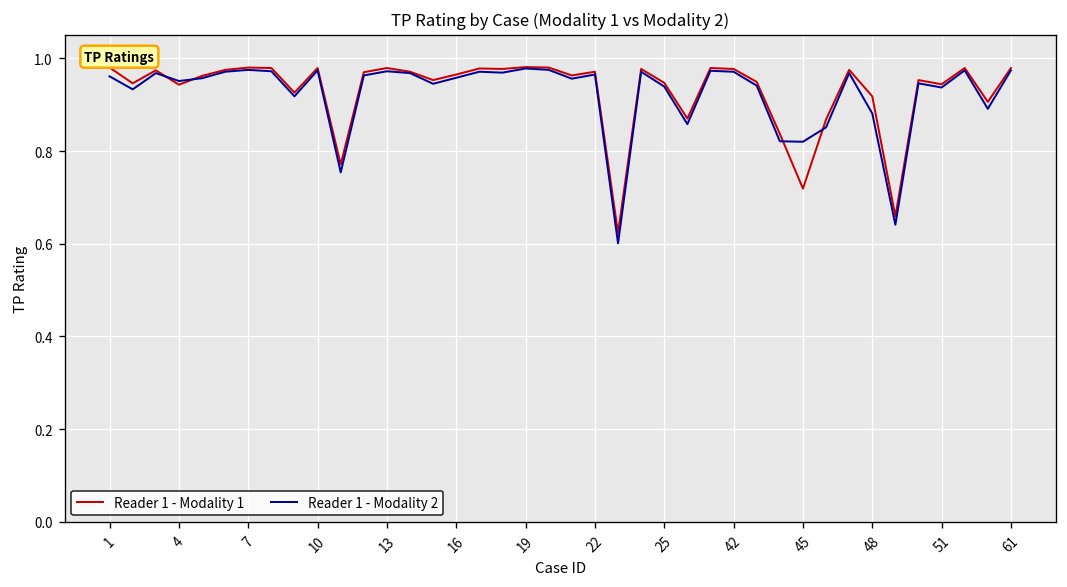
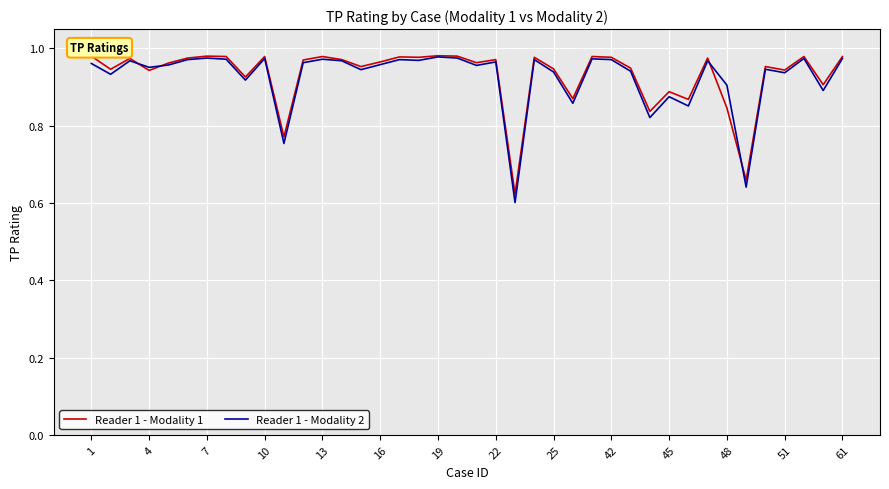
  {
    "Reader 1 - Modality 1": {
-     "45": 0.72,
-     "48": 0.92,
+     "45": 0.89,
+     "48": 0.85,
      "51": 0.94
    },
    "Reader 1 - Modality 2": {
-     "45": 0.82,
-     "48": 0.88,
+     "45": 0.88,
+     "48": 0.91,
      "51": 0.94
    }
  }
